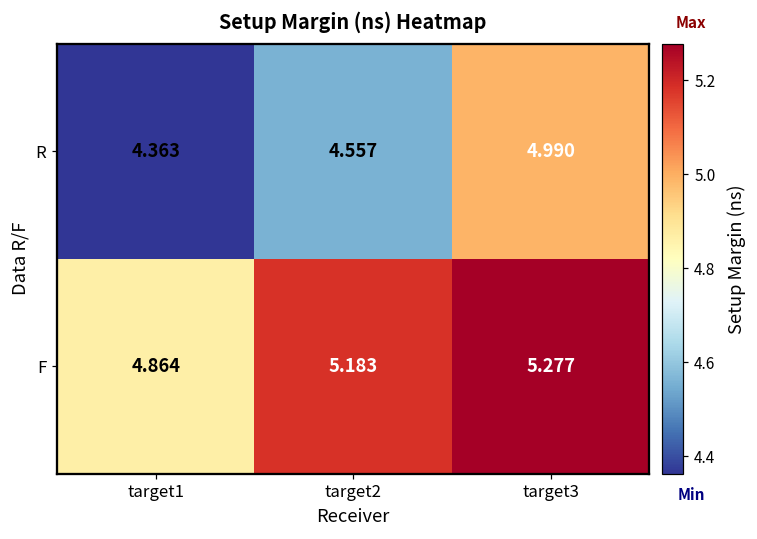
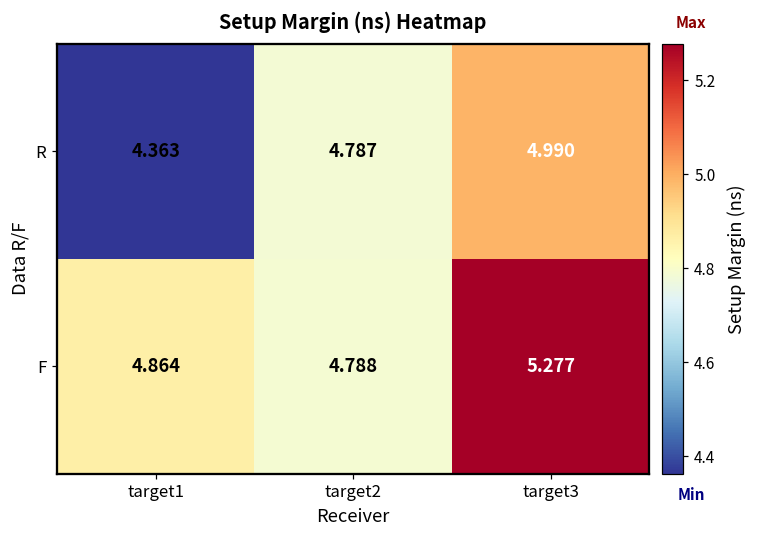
  {
    "R": {
      "target1": 4.363,
-     "target2": 4.557,
+     "target2": 4.787,
      "target3": 4.990
    },
    "F": {
      "target1": 4.864,
-     "target2": 5.183,
+     "target2": 4.788,
      "target3": 5.277
    }
  }
